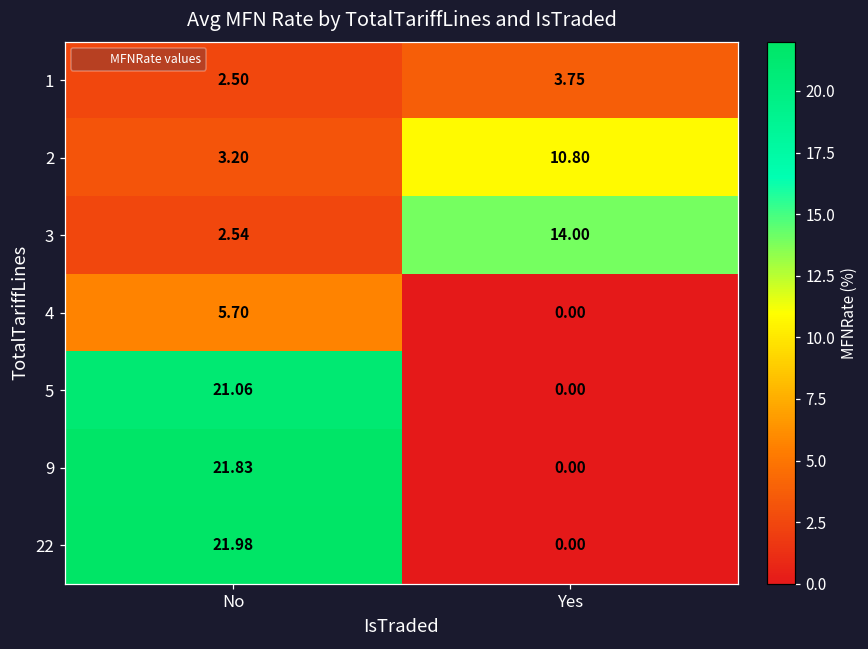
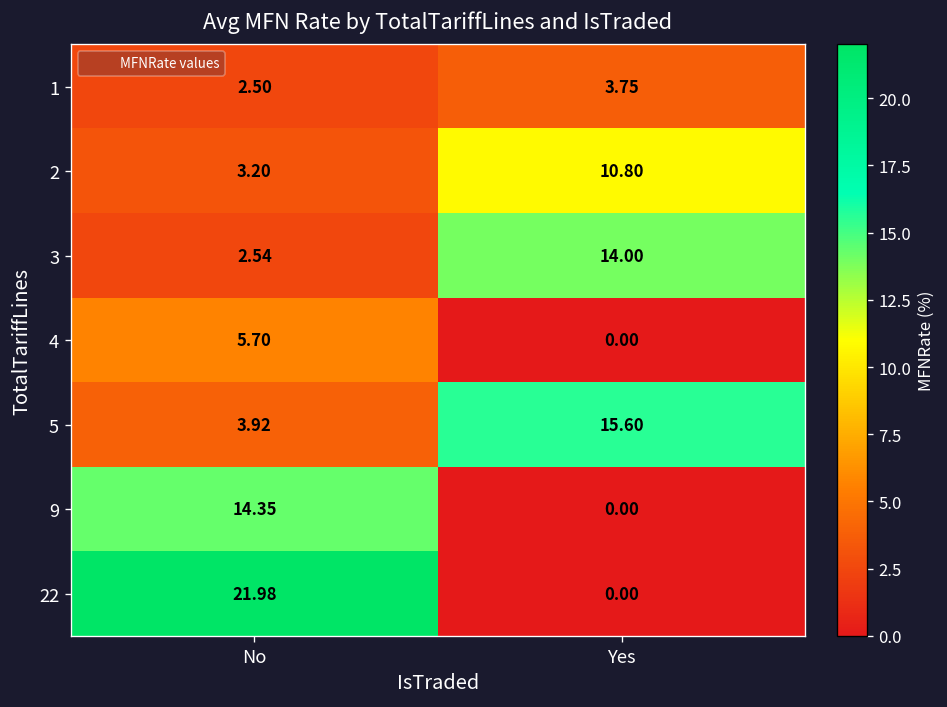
  {
    "1": {
      "No": 2.50,
      "Yes": 3.75
    },
    "2": {
      "No": 3.20,
      "Yes": 10.80
    },
    "3": {
      "No": 2.54,
      "Yes": 14.00
    },
    "4": {
      "No": 5.70,
      "Yes": 0.00
    },
    "5": {
-     "No": 21.06,
-     "Yes": 0.00
+     "No": 3.92,
+     "Yes": 15.60
    },
    "9": {
-     "No": 21.83,
+     "No": 14.35,
      "Yes": 0.00
    },
    "22": {
      "No": 21.98,
      "Yes": 0.00
    }
  }
